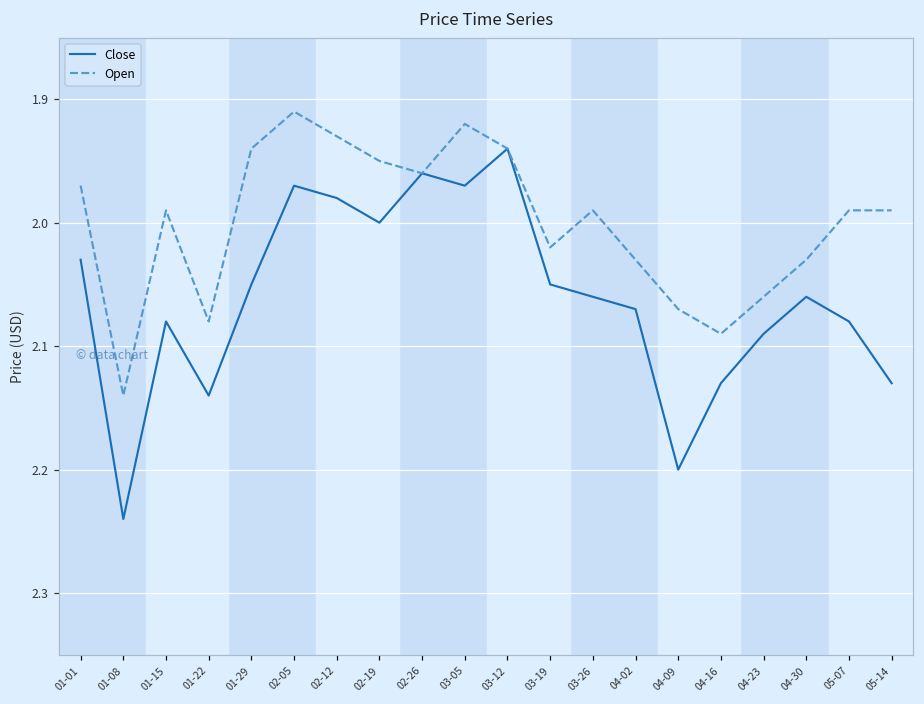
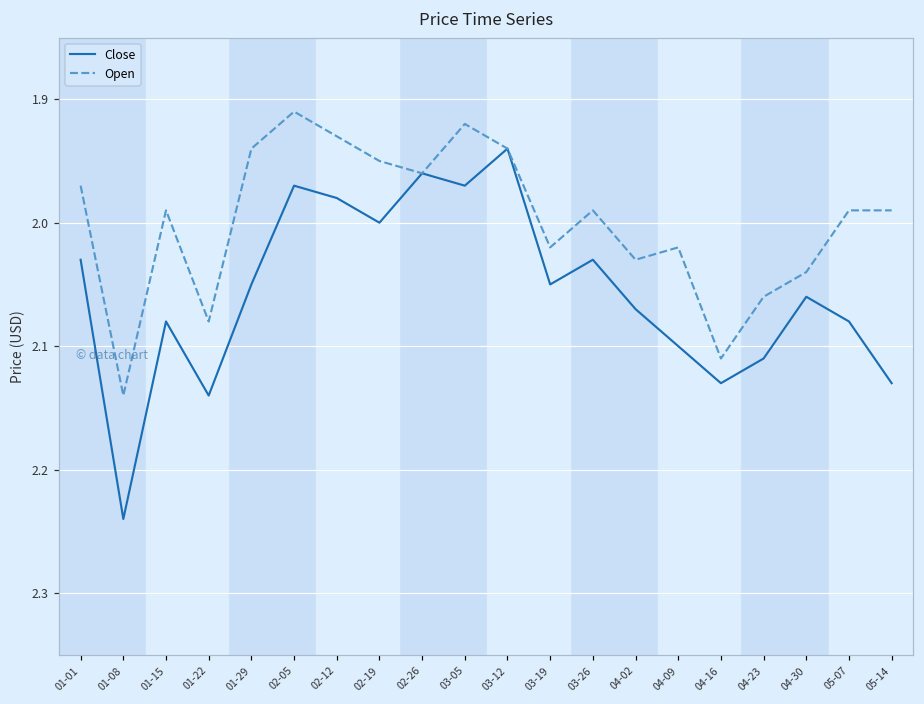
  {
    "Close": {
      "01-01": 2.03,
      "01-08": 2.24,
      "01-15": 2.08,
      "01-22": 2.14,
      "01-29": 2.05,
      "02-05": 1.97,
      "02-12": 1.98,
      "02-19": 2.00,
      "03-05": 1.97,
      "03-19": 2.05,
-     "03-26": 2.06,
+     "03-26": 2.03,
      "04-02": 2.07,
-     "04-09": 2.2,
+     "04-09": 2.1,
      "04-16": 2.13,
-     "04-23": 2.09,
+     "04-23": 2.11,
      "04-30": 2.06,
      "05-07": 2.08,
      "05-14": 2.13
    },
    "Open": {
      "01-01": 1.97,
      "01-08": 2.14,
      "01-15": 1.99,
      "01-22": 2.08,
      "01-29": 1.94,
      "02-05": 1.91,
      "02-12": 1.93,
      "02-19": 1.95,
      "03-05": 1.92,
      "03-19": 2.02,
      "03-26": 1.99,
      "04-02": 2.03,
-     "04-09": 2.07,
-     "04-16": 2.09,
+     "04-09": 2.02,
+     "04-16": 2.11,
      "04-23": 2.06,
-     "04-30": 2.03,
+     "04-30": 2.04,
      "05-07": 1.99,
      "05-14": 1.99
    }
  }
